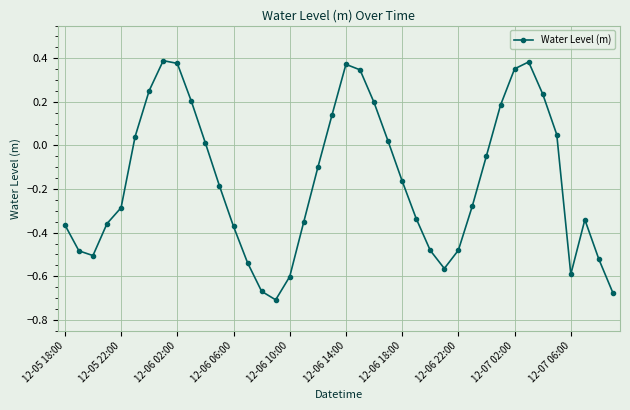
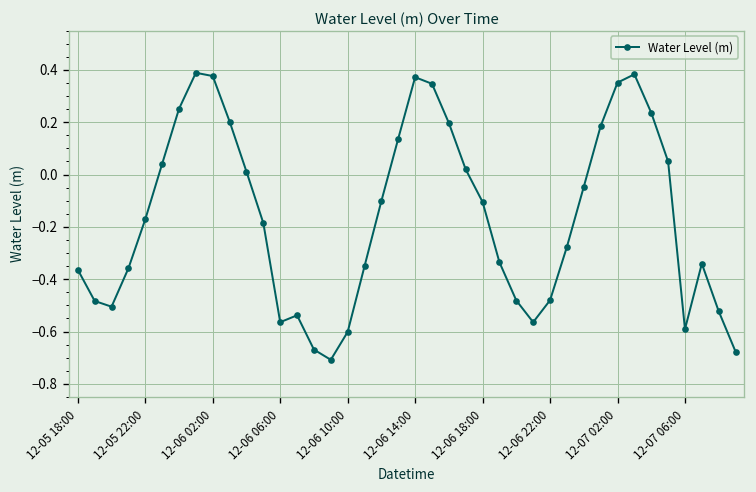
  {
    "12-05 18:00": -0.36,
-   "12-05 22:00": -0.29,
+   "12-05 22:00": -0.17,
    "12-06 02:00": 0.38,
-   "12-06 06:00": -0.37,
+   "12-06 06:00": -0.56,
    "12-06 10:00": -0.60,
    "12-06 14:00": 0.37,
-   "12-06 18:00": -0.16,
+   "12-06 18:00": -0.10,
    "12-06 22:00": -0.48,
    "12-07 02:00": 0.35,
    "12-07 06:00": -0.59
  }
